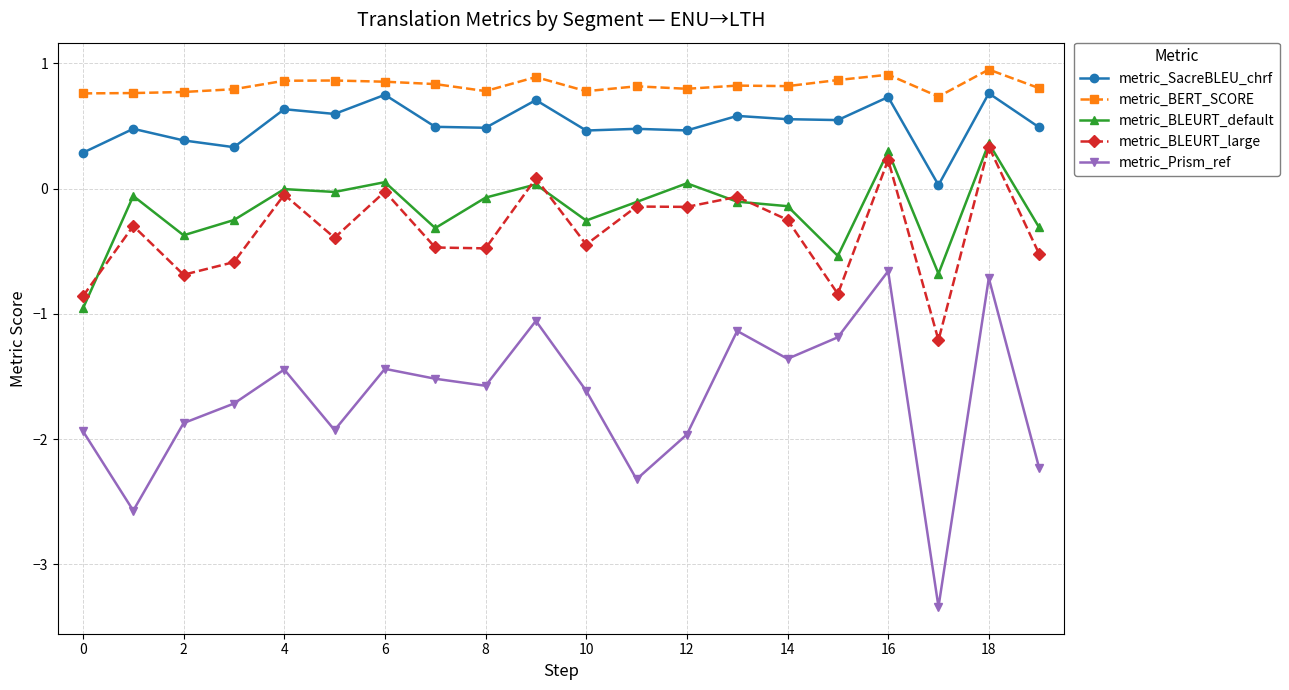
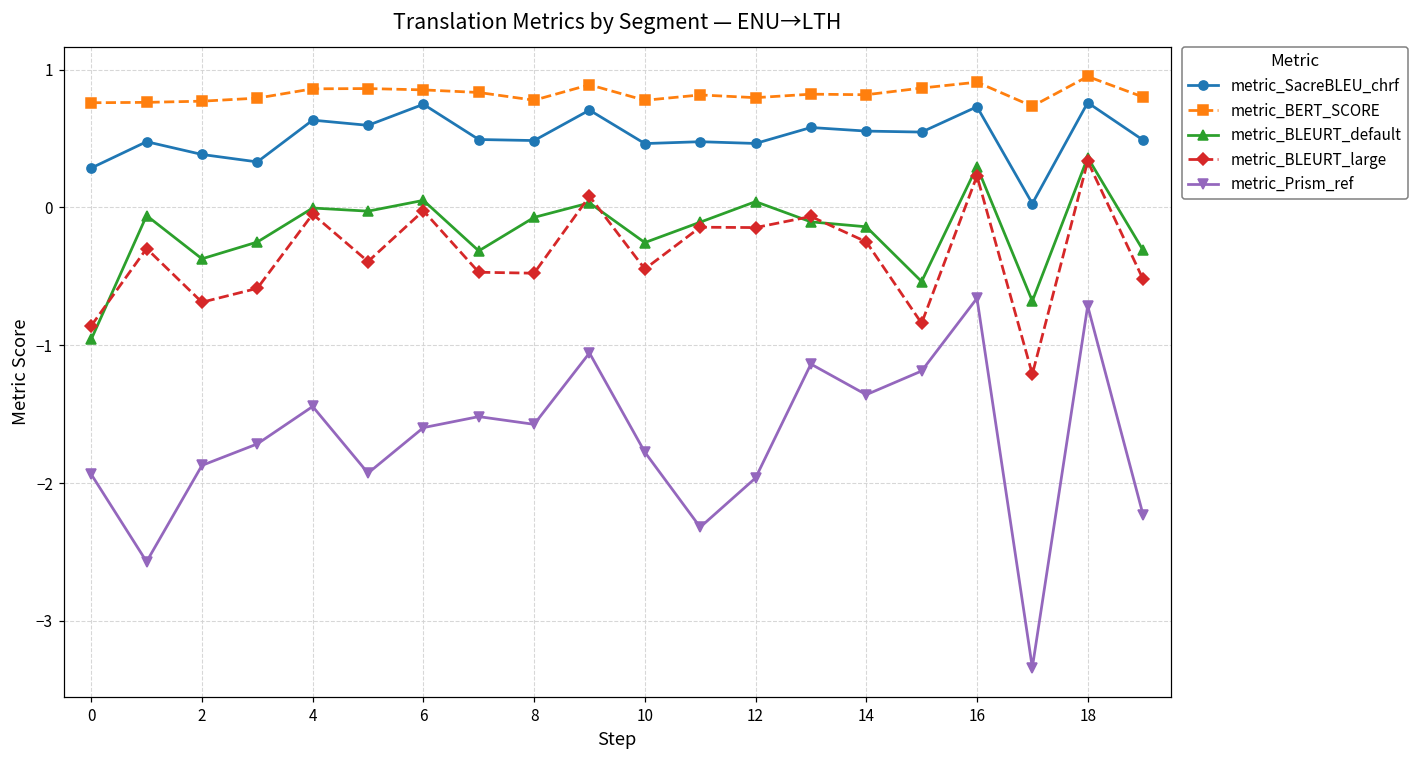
  {
    "metric_SacreBLEU_chrf": {
      "0": 0.29,
      "2": 0.38,
      "4": 0.63,
      "6": 0.75,
      "8": 0.49,
      "10": 0.46,
      "12": 0.46,
      "14": 0.55,
      "16": 0.73,
      "18": 0.76
    },
    "metric_BERT_SCORE": {
      "0": 0.76,
      "2": 0.77,
      "4": 0.86,
      "6": 0.85,
      "8": 0.78,
      "10": 0.78,
      "12": 0.80,
      "14": 0.82,
      "16": 0.91,
      "18": 0.95
    },
    "metric_BLEURT_default": {
      "0": -0.96,
      "2": -0.37,
      "4": 0.00,
      "6": 0.05,
      "8": -0.07,
      "10": -0.25,
      "12": 0.04,
      "14": -0.14,
      "16": 0.30,
      "18": 0.36
    },
    "metric_BLEURT_large": {
      "0": -0.86,
      "2": -0.69,
      "4": -0.05,
      "6": -0.02,
      "8": -0.48,
      "10": -0.45,
      "12": -0.15,
      "14": -0.25,
      "16": 0.23,
      "18": 0.34
    },
    "metric_Prism_ref": {
      "0": -1.94,
      "2": -1.87,
      "4": -1.44,
-     "6": -1.44,
+     "6": -1.60,
      "8": -1.57,
-     "10": -1.61,
+     "10": -1.78,
      "12": -1.96,
      "14": -1.36,
      "16": -0.66,
      "18": -0.71
    }
  }
